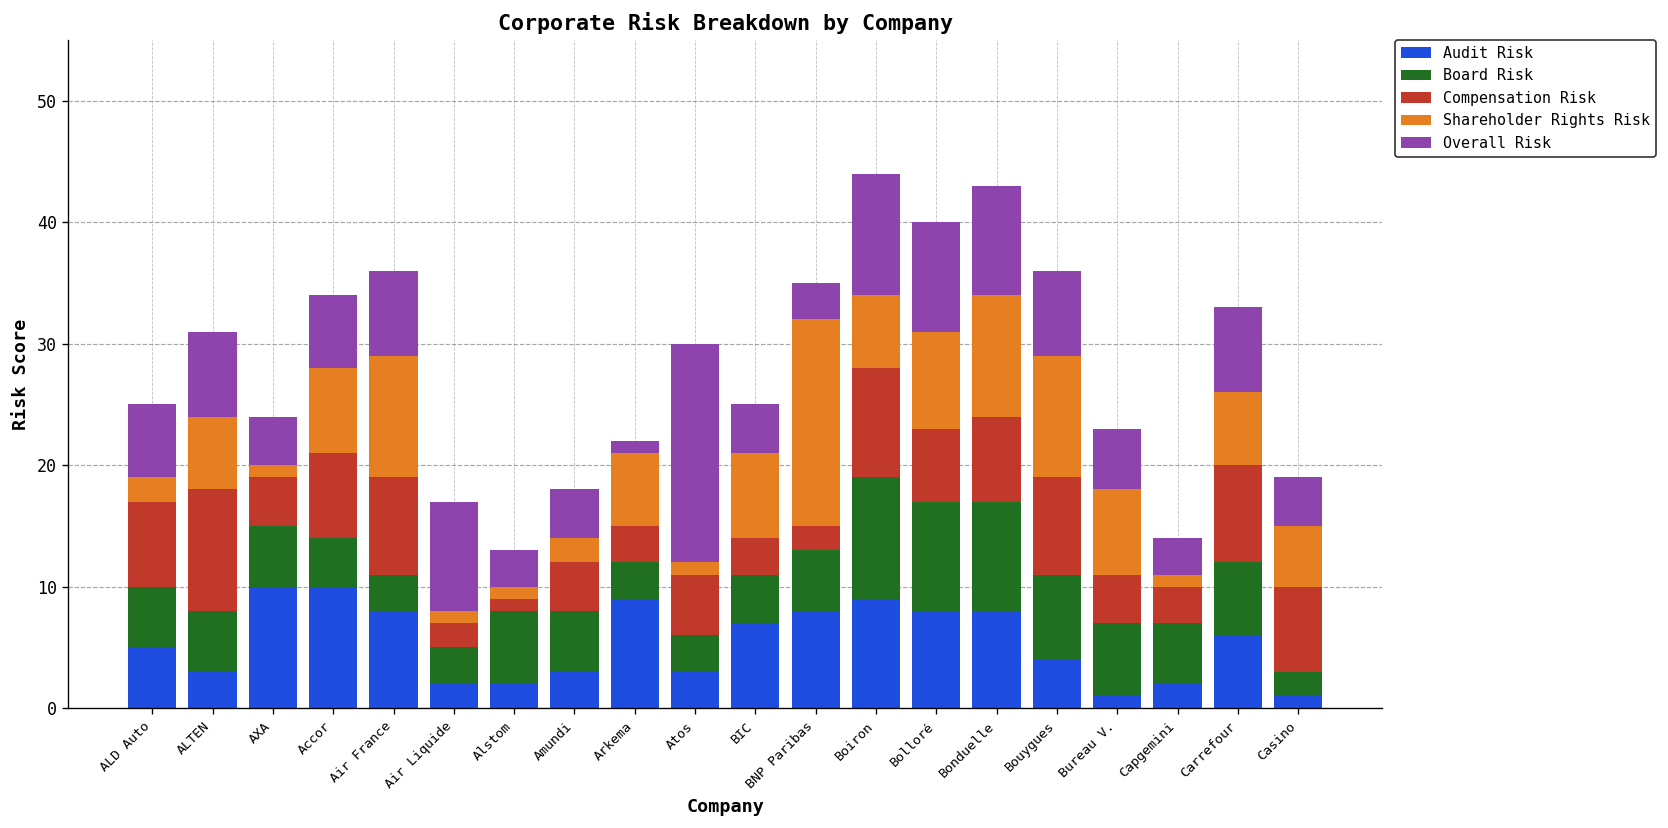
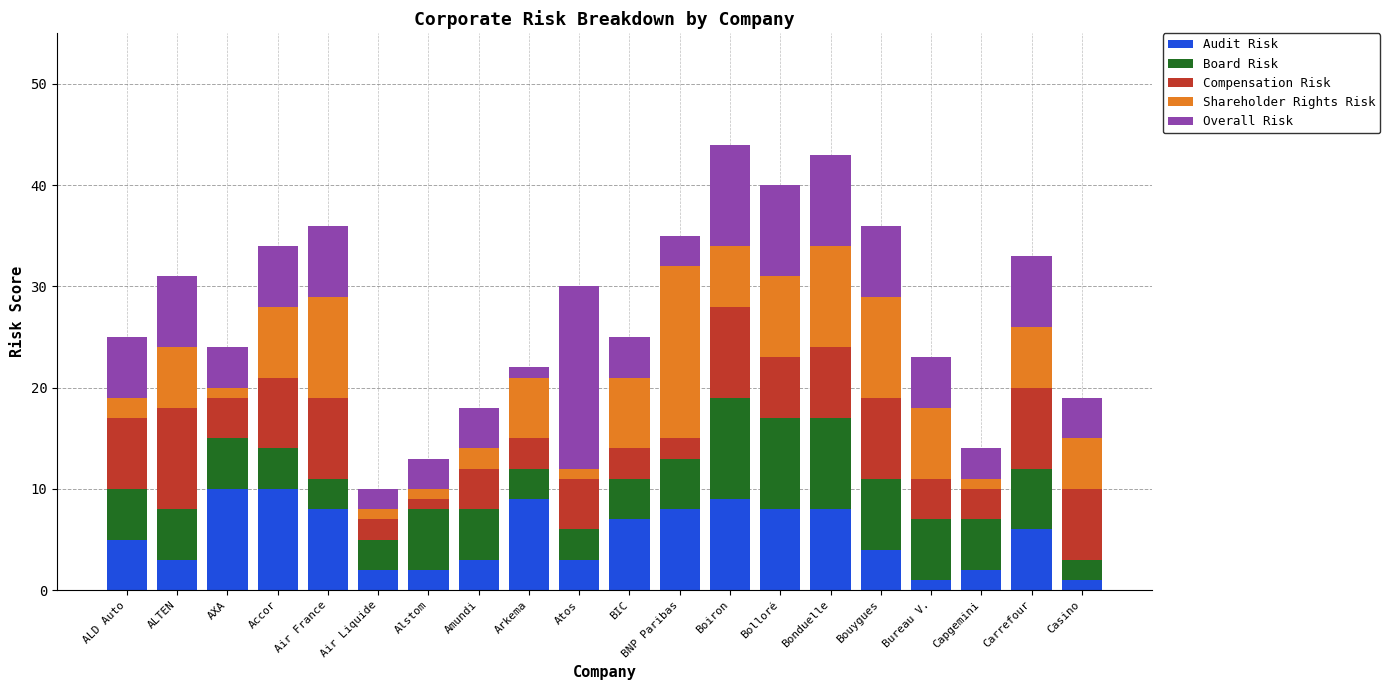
  {
    "Audit Risk": {
      "ALD Auto": 5,
      "ALTEN": 3,
      "AXA": 10,
      "Accor": 10,
      "Air France": 8,
      "Air Liquide": 2,
      "Alstom": 2,
      "Amundi": 3,
      "Arkema": 9,
      "Atos": 3,
      "BIC": 7,
      "BNP Paribas": 8,
      "Boiron": 9,
      "Bolloré": 8,
      "Bonduelle": 8,
      "Bouygues": 4,
      "Bureau V.": 1,
      "Capgemini": 2,
      "Carrefour": 6,
      "Casino": 1
    },
    "Board Risk": {
      "ALD Auto": 5,
      "ALTEN": 5,
      "AXA": 5,
      "Accor": 4,
      "Air France": 3,
      "Air Liquide": 3,
      "Alstom": 6,
      "Amundi": 5,
      "Arkema": 3,
      "Atos": 3,
      "BIC": 4,
      "BNP Paribas": 5,
      "Boiron": 10,
      "Bolloré": 9,
      "Bonduelle": 9,
      "Bouygues": 7,
      "Bureau V.": 6,
      "Capgemini": 5,
      "Carrefour": 6,
      "Casino": 2
    },
    "Compensation Risk": {
      "ALD Auto": 7,
      "ALTEN": 10,
      "AXA": 4,
      "Accor": 7,
      "Air France": 8,
      "Air Liquide": 2,
      "Alstom": 1,
      "Amundi": 4,
      "Arkema": 3,
      "Atos": 5,
      "BIC": 3,
      "BNP Paribas": 2,
      "Boiron": 9,
      "Bolloré": 6,
      "Bonduelle": 7,
      "Bouygues": 8,
      "Bureau V.": 4,
      "Capgemini": 3,
      "Carrefour": 8,
      "Casino": 7
    },
    "Shareholder Rights Risk": {
      "ALD Auto": 2,
      "ALTEN": 6,
      "AXA": 1,
      "Accor": 7,
      "Air France": 10,
      "Air Liquide": 1,
      "Alstom": 1,
      "Amundi": 2,
      "Arkema": 6,
      "Atos": 1,
      "BIC": 7,
      "BNP Paribas": 17,
      "Boiron": 6,
      "Bolloré": 8,
      "Bonduelle": 10,
      "Bouygues": 10,
      "Bureau V.": 7,
      "Capgemini": 1,
      "Carrefour": 6,
      "Casino": 5
    },
    "Overall Risk": {
      "ALD Auto": 6,
      "ALTEN": 7,
      "AXA": 4,
      "Accor": 6,
      "Air France": 7,
-     "Air Liquide": 9,
+     "Air Liquide": 2,
      "Alstom": 3,
      "Amundi": 4,
      "Arkema": 1,
      "Atos": 18,
      "BIC": 4,
      "BNP Paribas": 3,
      "Boiron": 10,
      "Bolloré": 9,
      "Bonduelle": 9,
      "Bouygues": 7,
      "Bureau V.": 5,
      "Capgemini": 3,
      "Carrefour": 7,
      "Casino": 4
    }
  }
